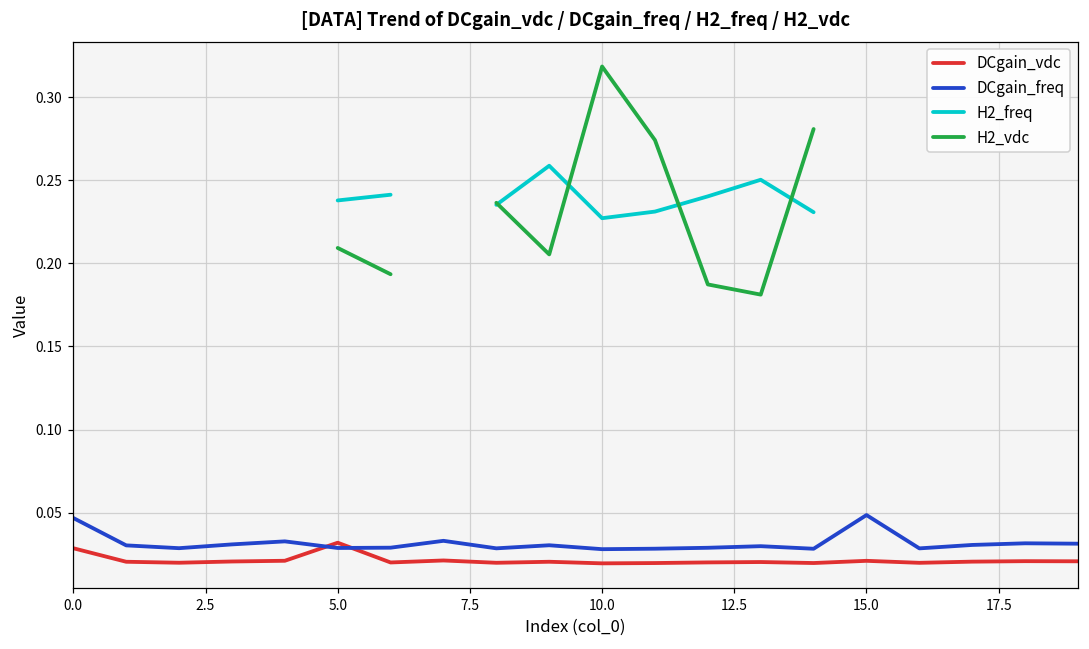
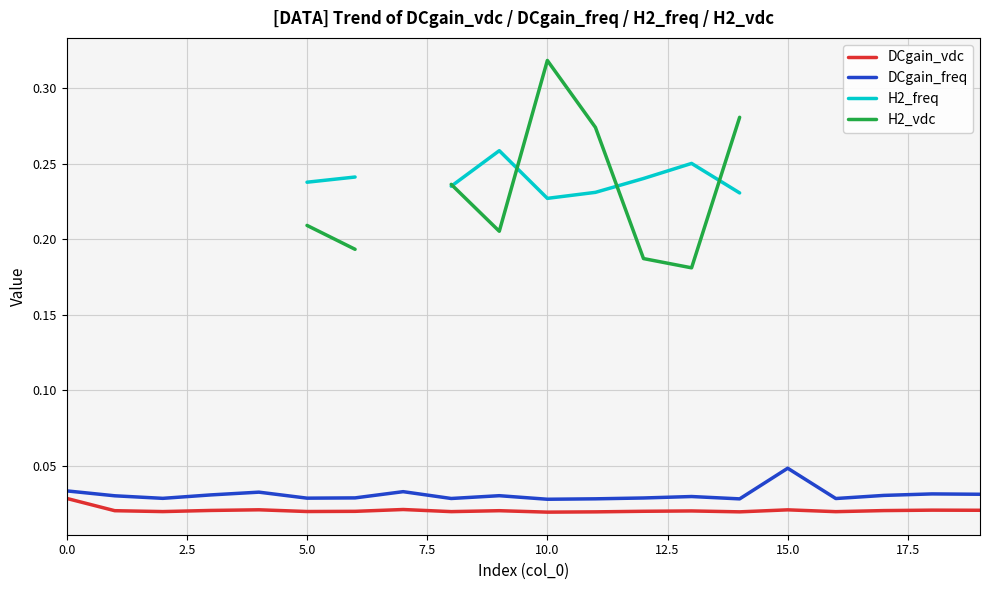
  {
    "DCgain_vdc": {
      "0.0": 0.029,
-     "5.0": 0.032,
+     "5.0": 0.020,
      "10.0": 0.019,
      "15.0": 0.021
    },
    "DCgain_freq": {
-     "0.0": 0.047,
+     "0.0": 0.034,
      "5.0": 0.029,
      "10.0": 0.028,
      "15.0": 0.049
    },
    "H2_freq": {
      "5.0": 0.238,
      "10.0": 0.227
    },
    "H2_vdc": {
      "5.0": 0.209,
      "10.0": 0.318
    }
  }
